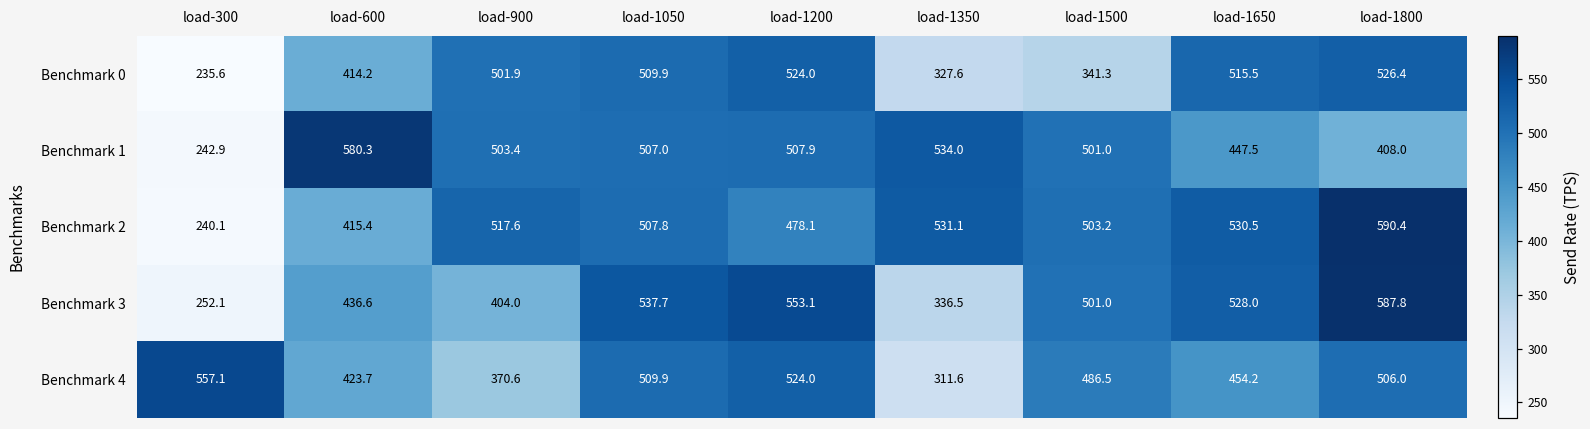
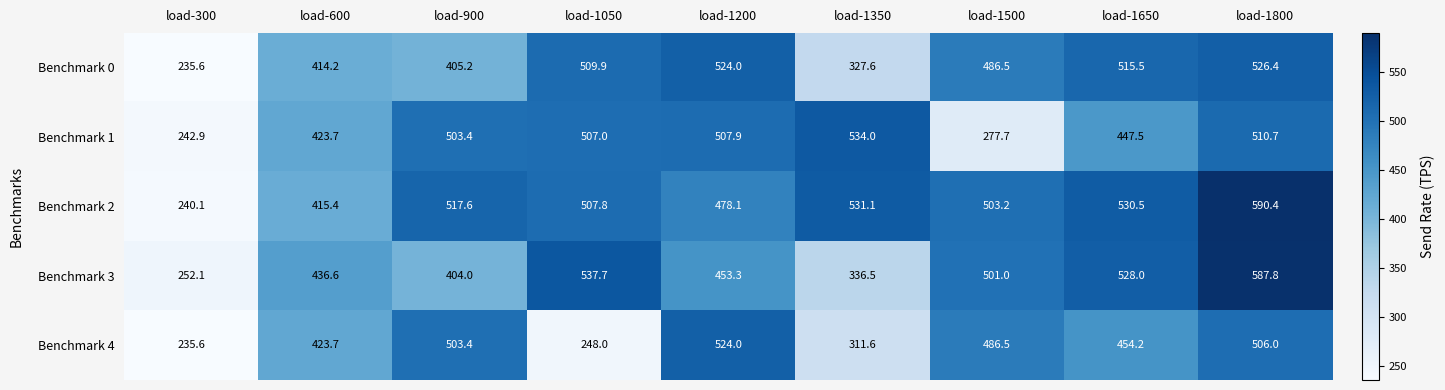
  {
    "Benchmark 0": {
      "load-300": 235.6,
      "load-600": 414.2,
-     "load-900": 501.9,
+     "load-900": 405.2,
      "load-1050": 509.9,
      "load-1200": 524.0,
      "load-1350": 327.6,
-     "load-1500": 341.3,
+     "load-1500": 486.5,
      "load-1650": 515.5,
      "load-1800": 526.4
    },
    "Benchmark 1": {
      "load-300": 242.9,
-     "load-600": 580.3,
+     "load-600": 423.7,
      "load-900": 503.4,
      "load-1050": 507.0,
      "load-1200": 507.9,
      "load-1350": 534.0,
-     "load-1500": 501.0,
+     "load-1500": 277.7,
      "load-1650": 447.5,
-     "load-1800": 408.0
+     "load-1800": 510.7
    },
    "Benchmark 2": {
      "load-300": 240.1,
      "load-600": 415.4,
      "load-900": 517.6,
      "load-1050": 507.8,
      "load-1200": 478.1,
      "load-1350": 531.1,
      "load-1500": 503.2,
      "load-1650": 530.5,
      "load-1800": 590.4
    },
    "Benchmark 3": {
      "load-300": 252.1,
      "load-600": 436.6,
      "load-900": 404.0,
      "load-1050": 537.7,
-     "load-1200": 553.1,
+     "load-1200": 453.3,
      "load-1350": 336.5,
      "load-1500": 501.0,
      "load-1650": 528.0,
      "load-1800": 587.8
    },
    "Benchmark 4": {
-     "load-300": 557.1,
+     "load-300": 235.6,
      "load-600": 423.7,
-     "load-900": 370.6,
-     "load-1050": 509.9,
+     "load-900": 503.4,
+     "load-1050": 248.0,
      "load-1200": 524.0,
      "load-1350": 311.6,
      "load-1500": 486.5,
      "load-1650": 454.2,
      "load-1800": 506.0
    }
  }
